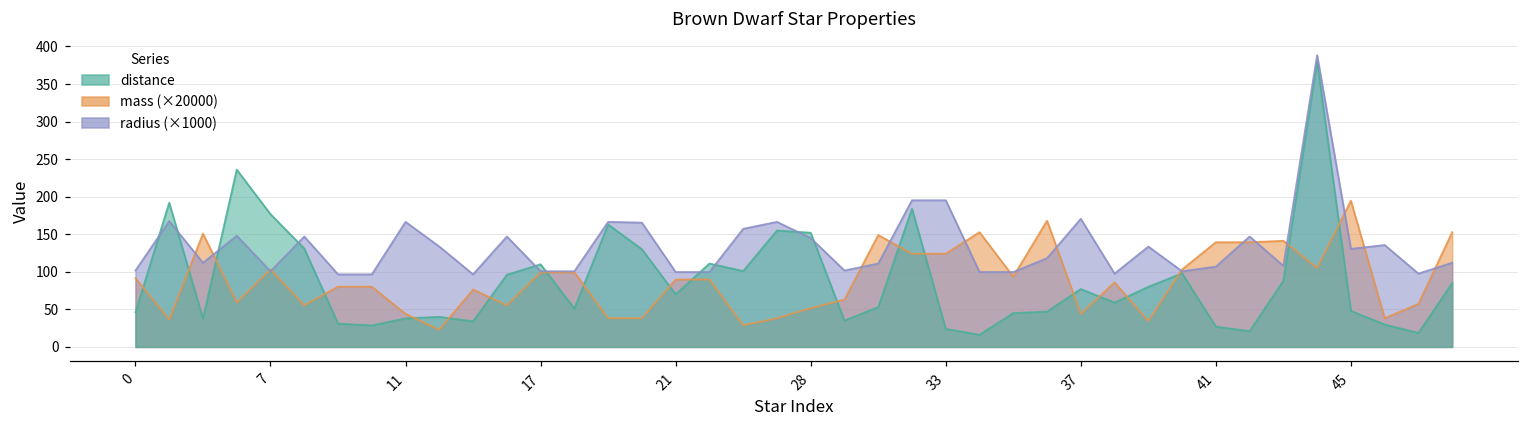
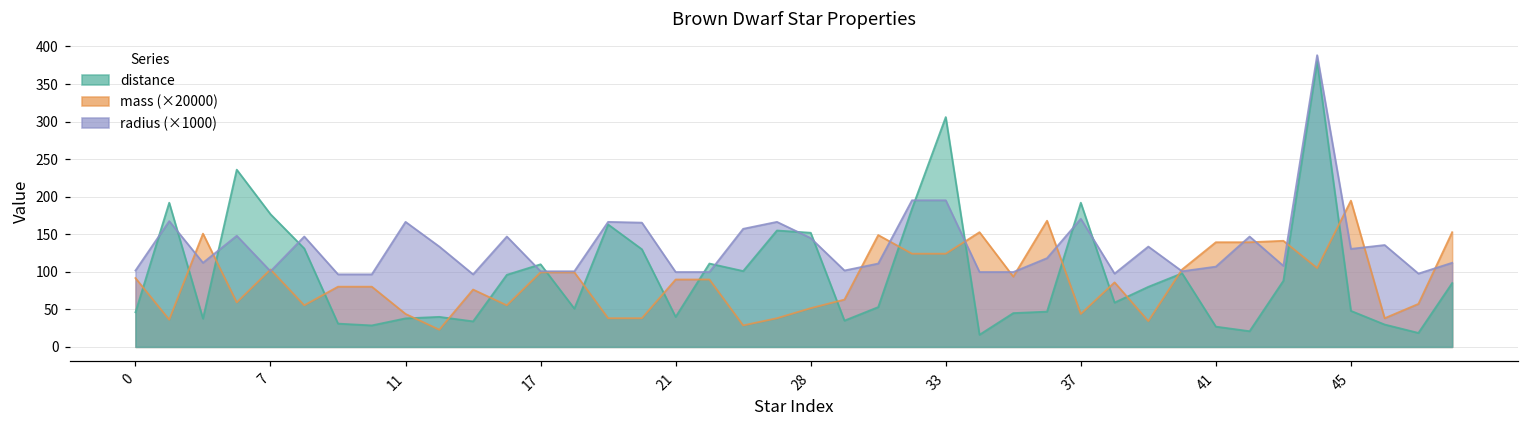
  {
    "distance": {
      "0": 50,
      "7": 180,
      "11": 40,
      "17": 110,
-     "21": 70,
+     "21": 40,
      "28": 150,
-     "33": 20,
-     "37": 80,
+     "33": 310,
+     "37": 190,
      "41": 30,
      "45": 50
    }
  }
